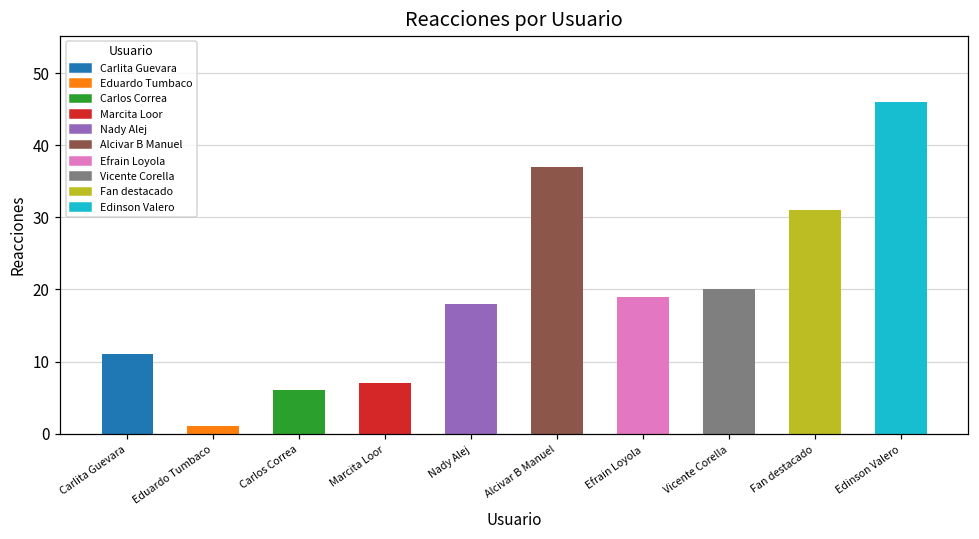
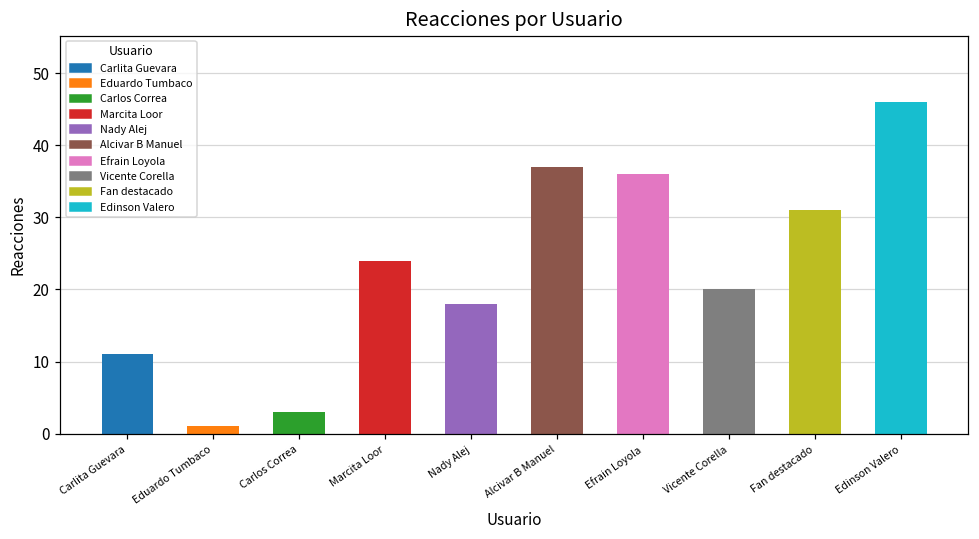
  {
    "Carlita Guevara": 11,
    "Eduardo Tumbaco": 1,
-   "Carlos Correa": 6,
-   "Marcita Loor": 7,
+   "Carlos Correa": 3,
+   "Marcita Loor": 24,
    "Nady Alej": 18,
    "Alcivar B Manuel": 37,
-   "Efrain Loyola": 19,
+   "Efrain Loyola": 36,
    "Vicente Corella": 20,
    "Fan destacado": 31,
    "Edinson Valero": 46
  }
